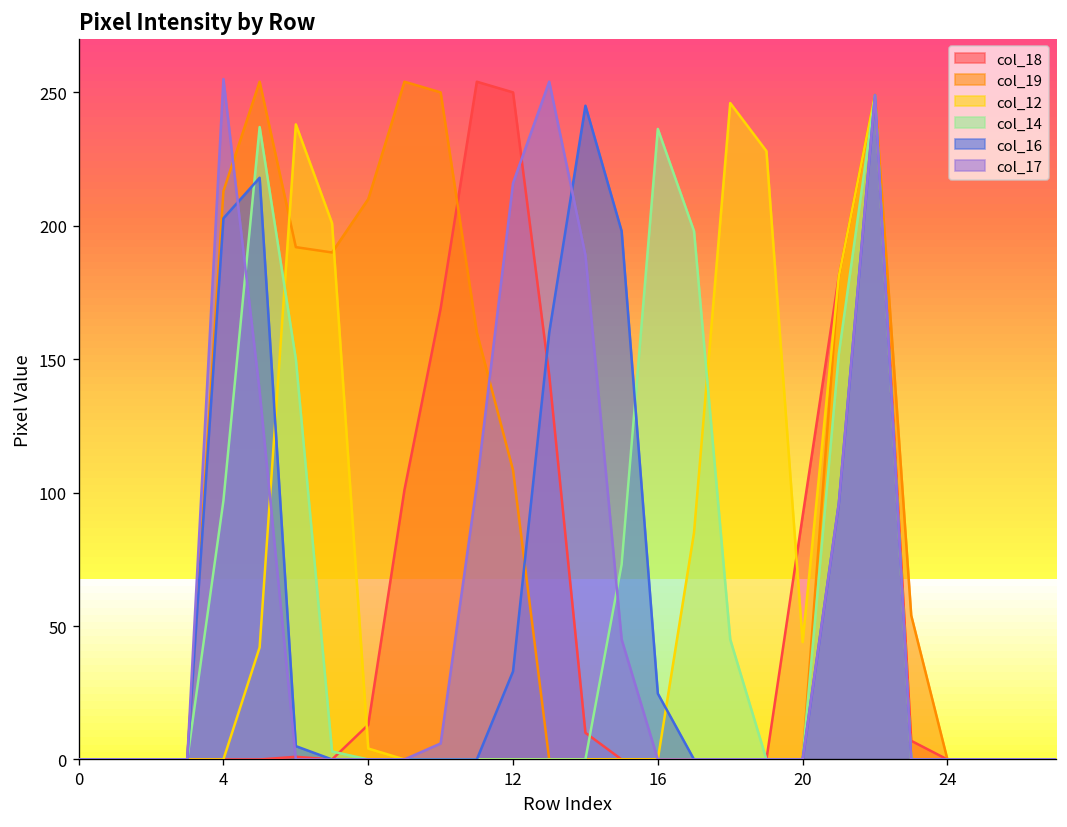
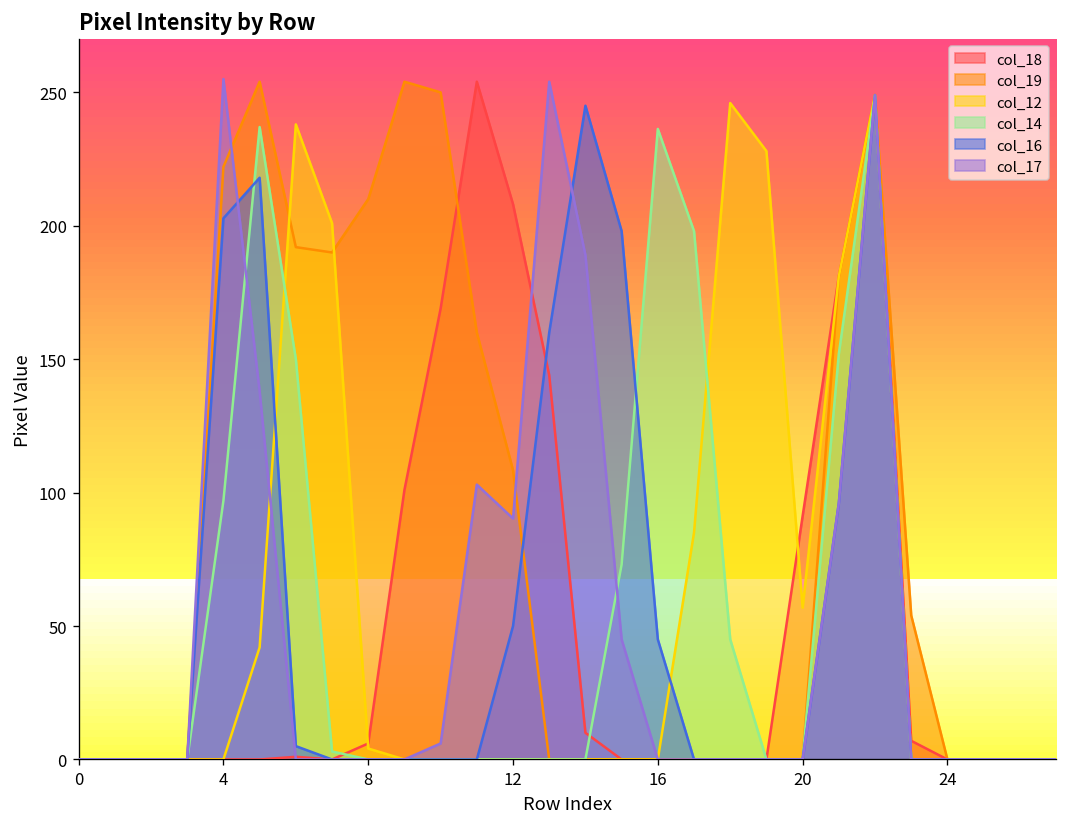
  {
    "col_18": {
-     "8": 13,
-     "12": 250,
+     "8": 6,
+     "12": 208,
      "20": 91
    },
    "col_19": {
-     "4": 213,
+     "4": 222,
      "8": 210,
      "12": 108
    },
    "col_12": {
      "8": 4,
-     "20": 44
+     "20": 57
    },
    "col_14": {
      "4": 97,
      "16": 236
    },
    "col_16": {
      "4": 203,
-     "12": 33,
-     "16": 25
+     "12": 50,
+     "16": 45
    },
    "col_17": {
      "4": 255,
-     "12": 216
+     "12": 90
    }
  }
